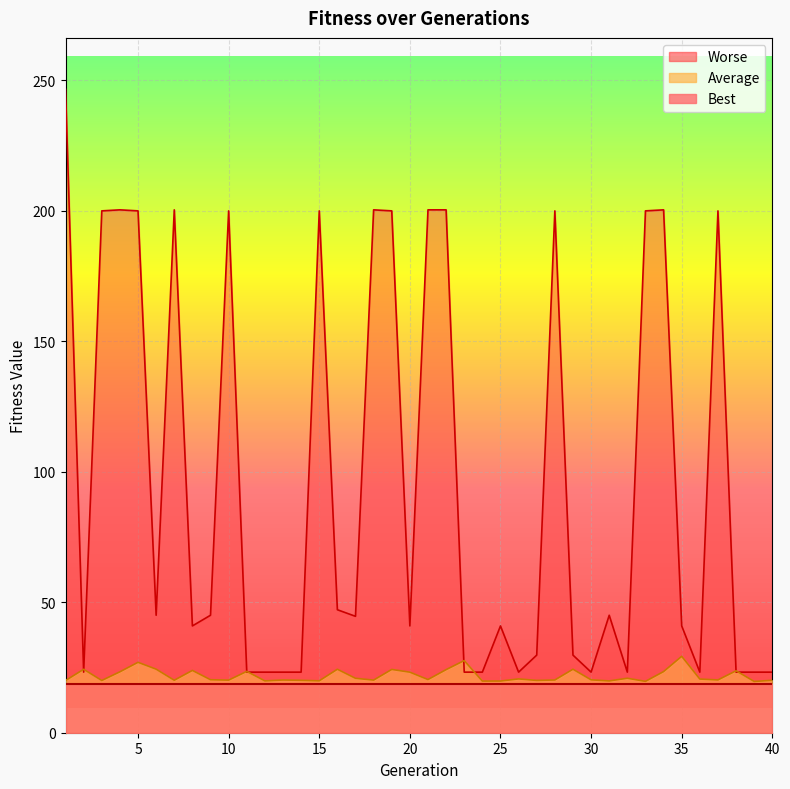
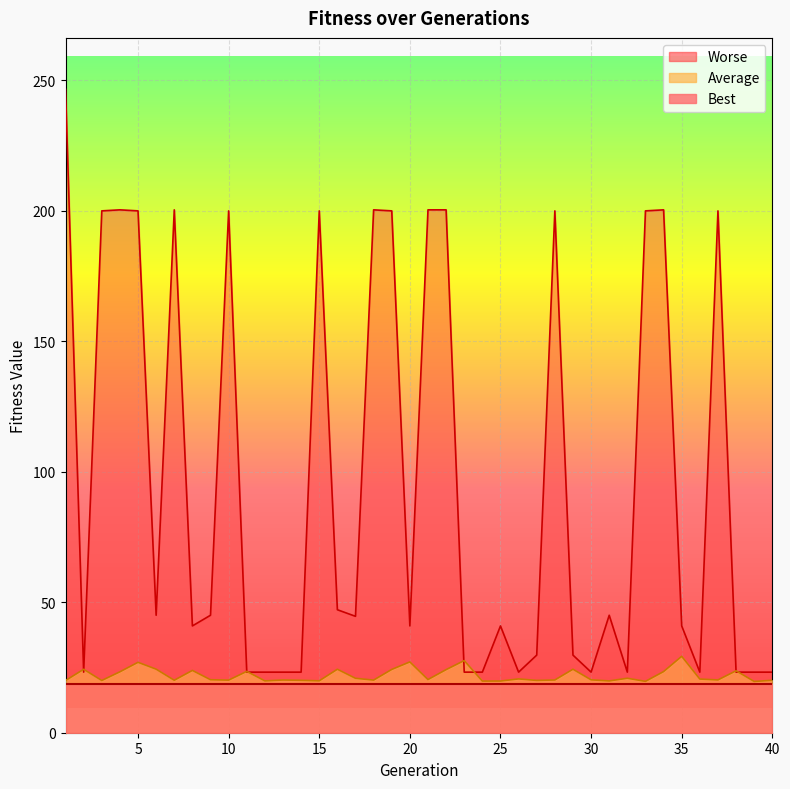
  {
    "Average": {
      "5": 27,
      "10": 20,
      "15": 20,
-     "20": 23,
+     "20": 27,
      "25": 20,
      "30": 20,
      "35": 29,
      "40": 20
    }
  }
